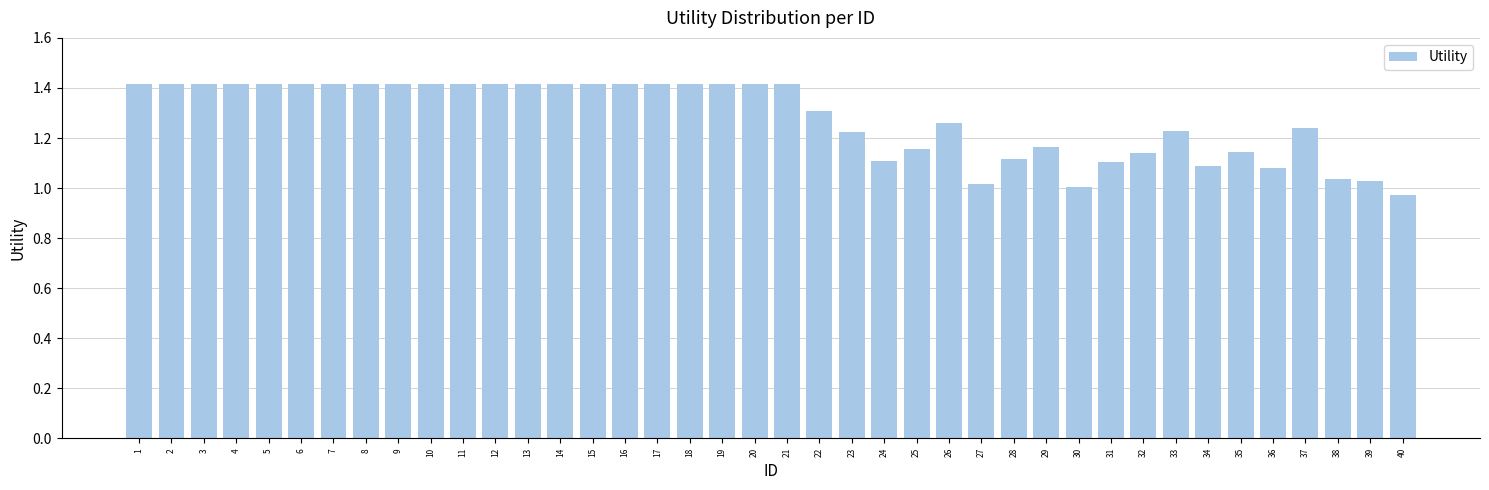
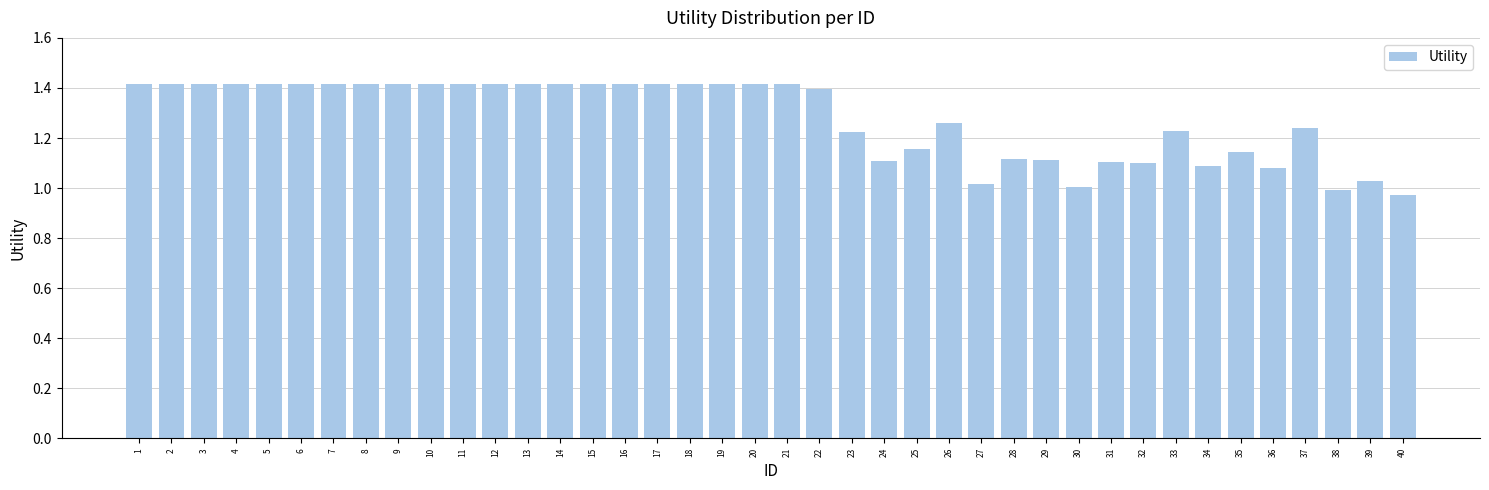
  {
    "1": 1.41,
    "2": 1.41,
    "3": 1.41,
    "4": 1.41,
    "5": 1.41,
    "6": 1.41,
    "7": 1.41,
    "8": 1.41,
    "9": 1.41,
    "10": 1.41,
    "11": 1.41,
    "12": 1.41,
    "13": 1.41,
    "14": 1.41,
    "15": 1.41,
    "16": 1.41,
    "17": 1.41,
    "18": 1.41,
    "19": 1.41,
    "20": 1.41,
    "21": 1.41,
-   "22": 1.31,
+   "22": 1.40,
    "23": 1.22,
    "24": 1.11,
    "25": 1.15,
    "26": 1.26,
    "27": 1.02,
    "28": 1.12,
-   "29": 1.16,
+   "29": 1.11,
    "30": 1.01,
    "31": 1.11,
-   "32": 1.14,
+   "32": 1.10,
    "33": 1.23,
    "34": 1.09,
    "35": 1.14,
    "36": 1.08,
    "37": 1.24,
-   "38": 1.03,
+   "38": 0.99,
    "39": 1.03,
    "40": 0.97
  }
